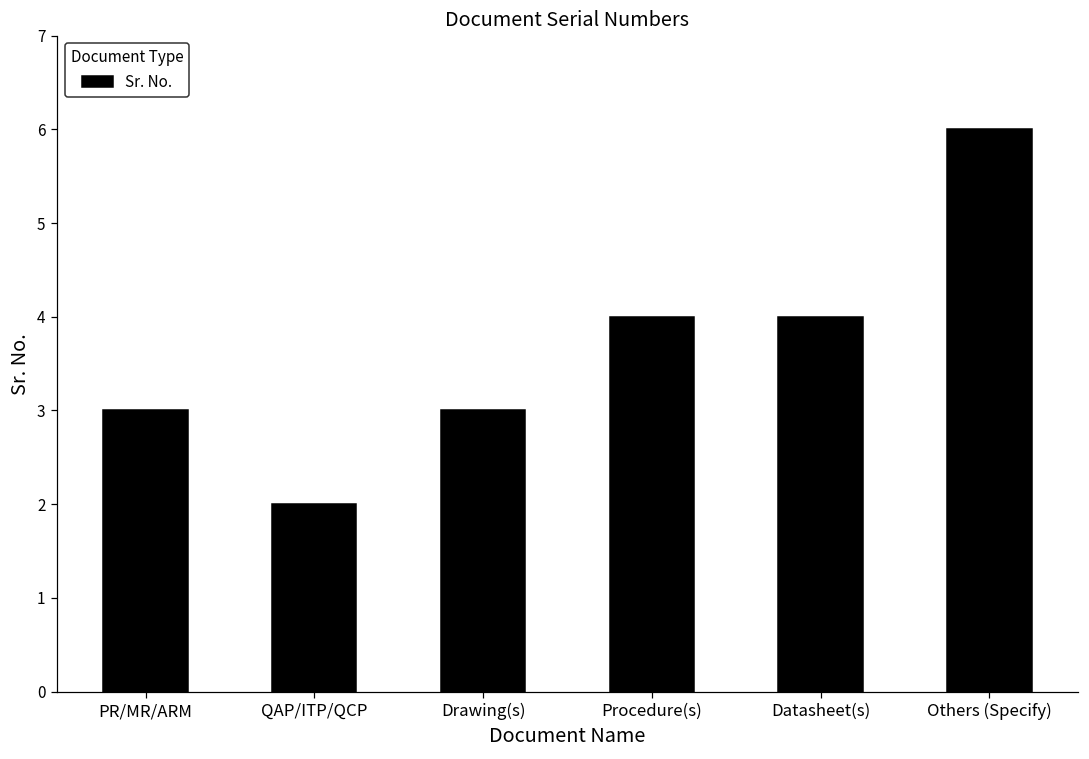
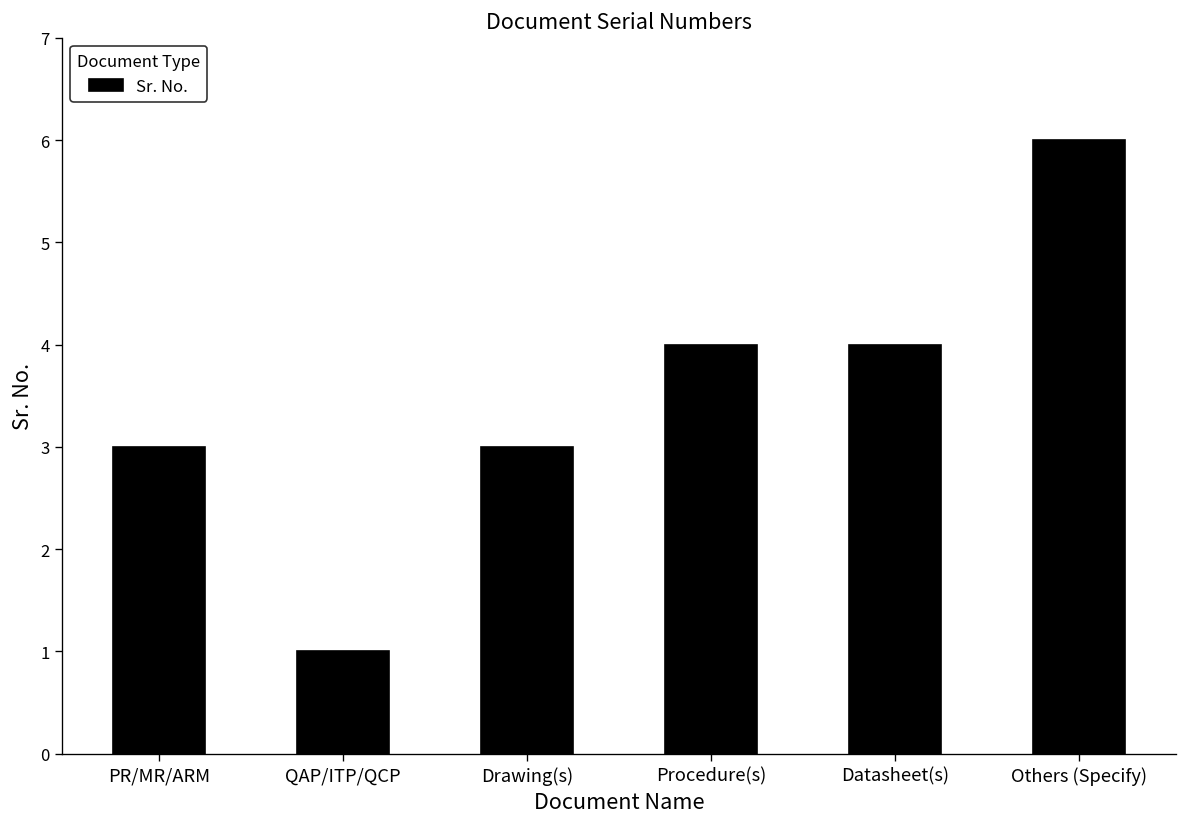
  {
    "PR/MR/ARM": 3,
-   "QAP/ITP/QCP": 2,
+   "QAP/ITP/QCP": 1,
    "Drawing(s)": 3,
    "Procedure(s)": 4,
    "Datasheet(s)": 4,
    "Others (Specify)": 6
  }
